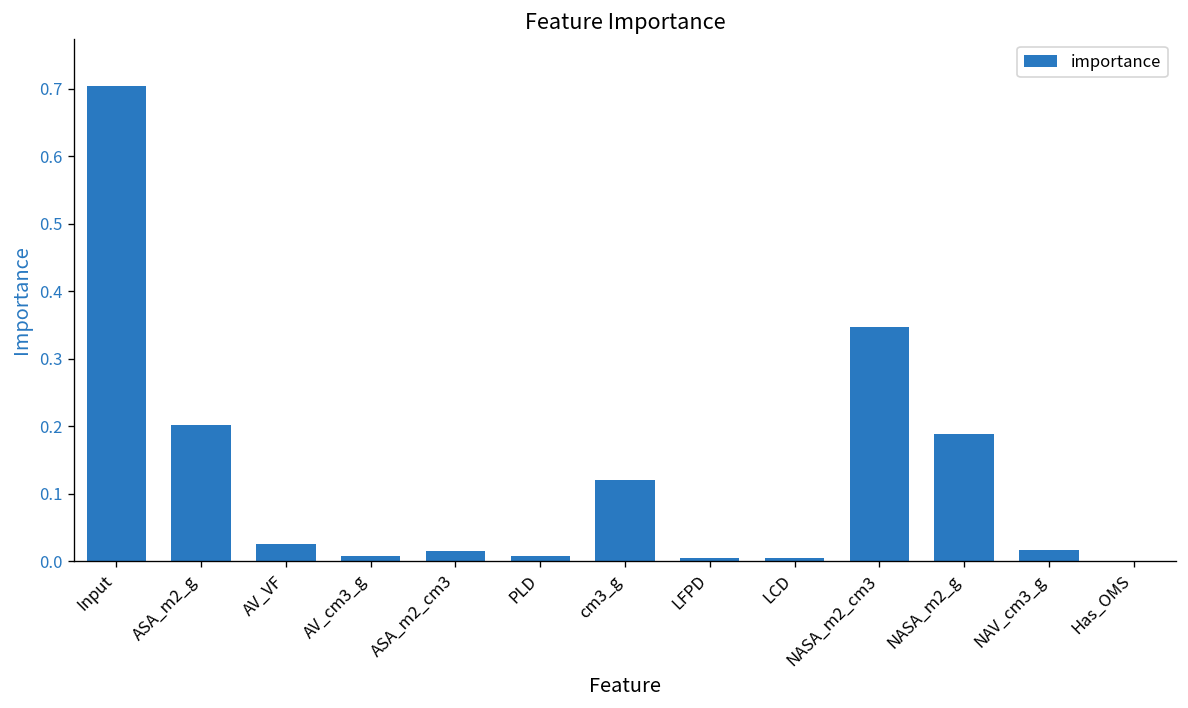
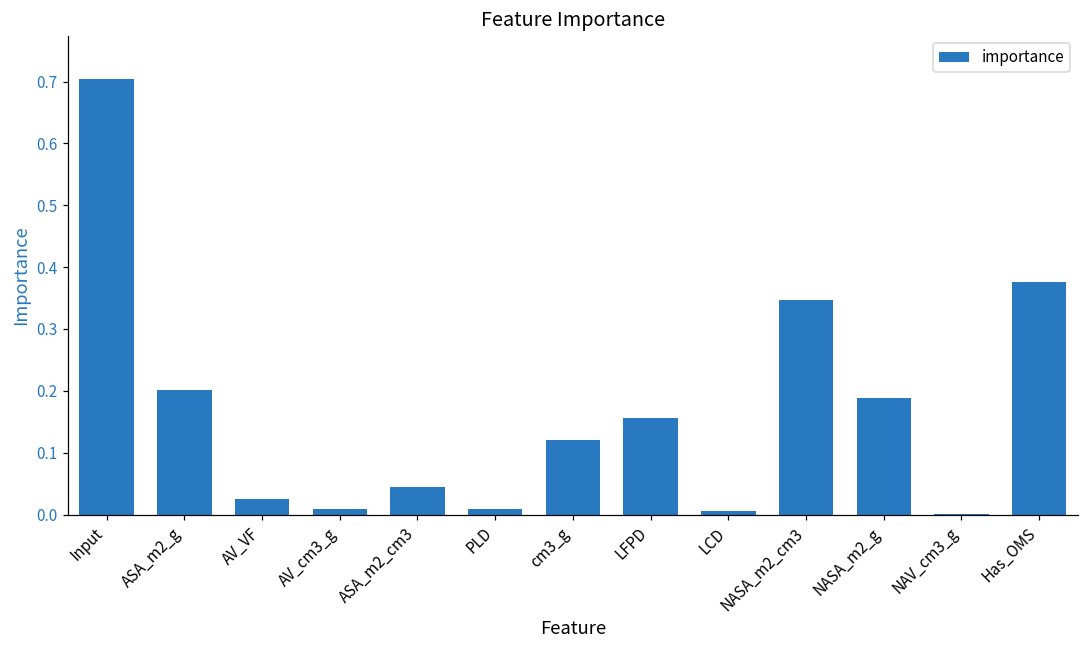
  {
    "Input": 0.70,
    "ASA_m2_g": 0.20,
    "AV_VF": 0.03,
    "AV_cm3_g": 0.01,
-   "ASA_m2_cm3": 0.02,
+   "ASA_m2_cm3": 0.04,
    "PLD": 0.01,
    "cm3_g": 0.12,
-   "LFPD": 0.01,
+   "LFPD": 0.16,
    "LCD": 0.01,
    "NASA_m2_cm3": 0.35,
    "NASA_m2_g": 0.19,
-   "NAV_cm3_g": 0.02,
-   "Has_OMS": 0.00
+   "NAV_cm3_g": 0.00,
+   "Has_OMS": 0.38
  }
